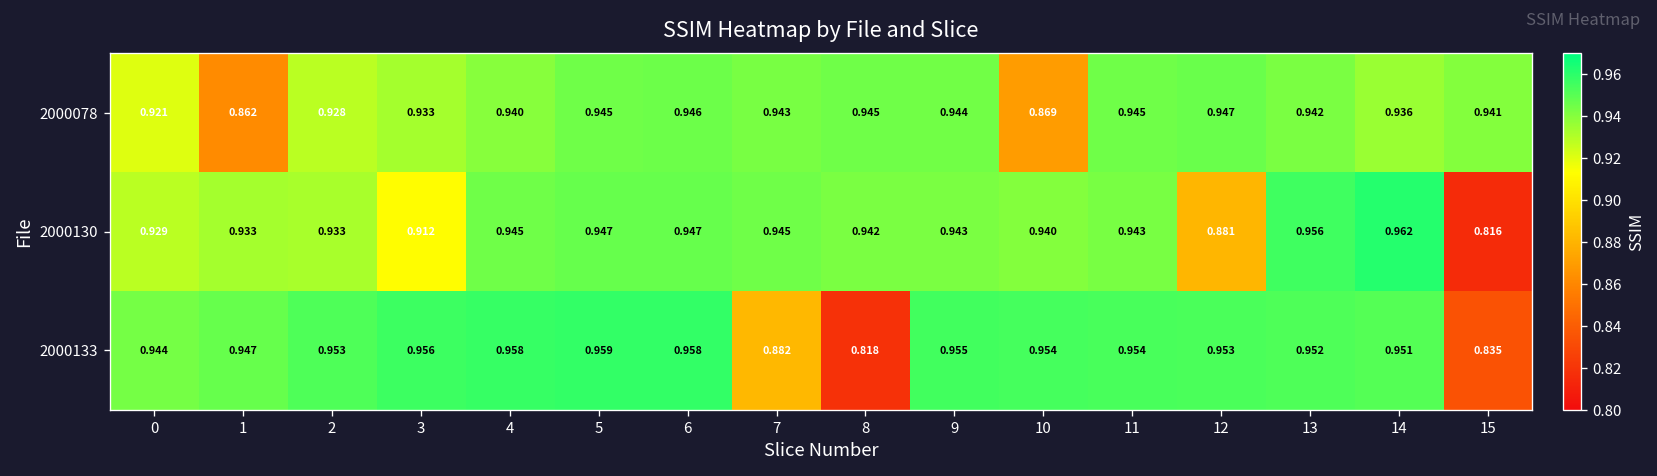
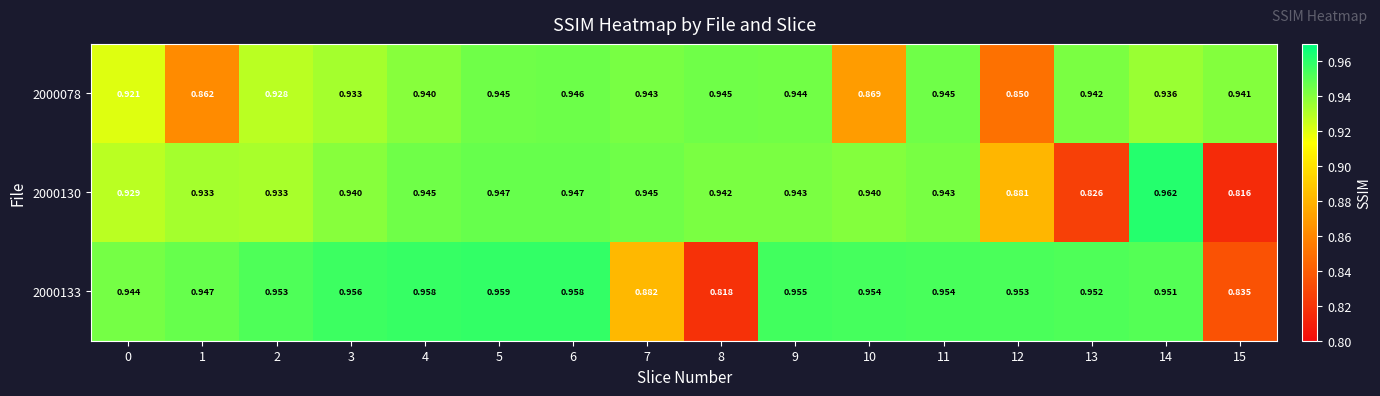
  {
    "2000078": {
      "0": 0.921,
      "1": 0.862,
      "2": 0.928,
      "3": 0.933,
      "4": 0.940,
      "5": 0.945,
      "6": 0.946,
      "7": 0.943,
      "8": 0.945,
      "9": 0.944,
      "10": 0.869,
      "11": 0.945,
-     "12": 0.947,
+     "12": 0.850,
      "13": 0.942,
      "14": 0.936,
      "15": 0.941
    },
    "2000130": {
      "0": 0.929,
      "1": 0.933,
      "2": 0.933,
-     "3": 0.912,
+     "3": 0.940,
      "4": 0.945,
      "5": 0.947,
      "6": 0.947,
      "7": 0.945,
      "8": 0.942,
      "9": 0.943,
      "10": 0.940,
      "11": 0.943,
      "12": 0.881,
-     "13": 0.956,
+     "13": 0.826,
      "14": 0.962,
      "15": 0.816
    },
    "2000133": {
      "0": 0.944,
      "1": 0.947,
      "2": 0.953,
      "3": 0.956,
      "4": 0.958,
      "5": 0.959,
      "6": 0.958,
      "7": 0.882,
      "8": 0.818,
      "9": 0.955,
      "10": 0.954,
      "11": 0.954,
      "12": 0.953,
      "13": 0.952,
      "14": 0.951,
      "15": 0.835
    }
  }
